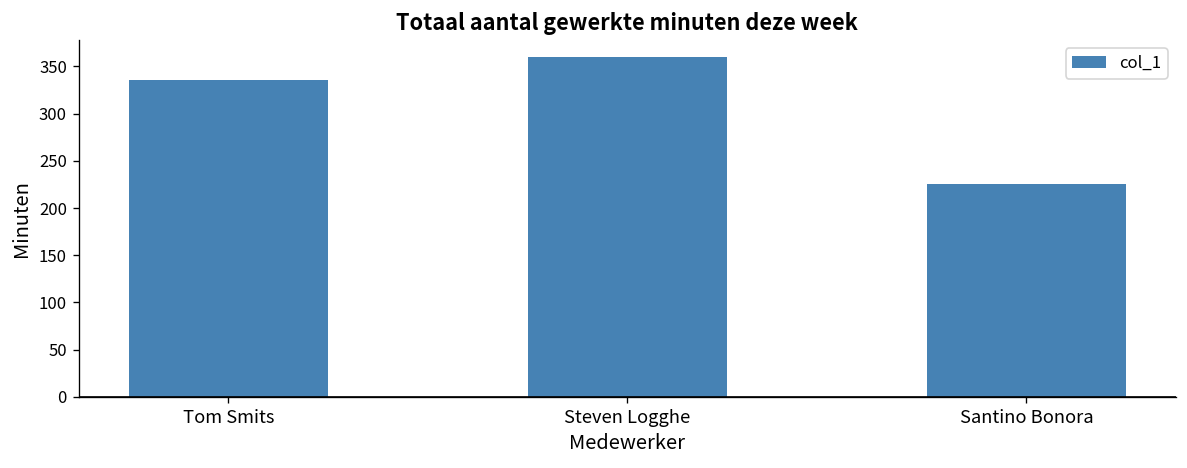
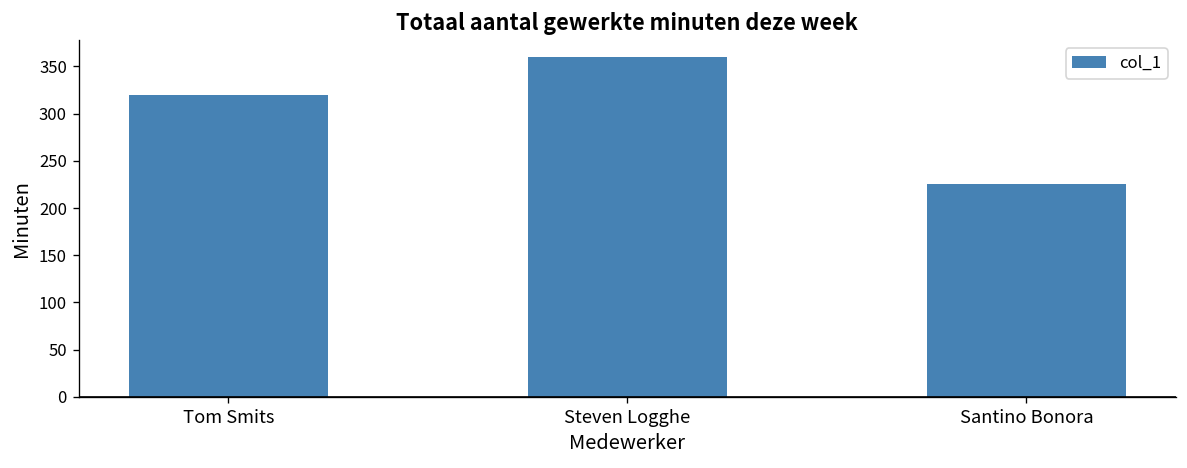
  {
-   "Tom Smits": 340,
+   "Tom Smits": 320,
    "Steven Logghe": 360,
    "Santino Bonora": 230
  }
